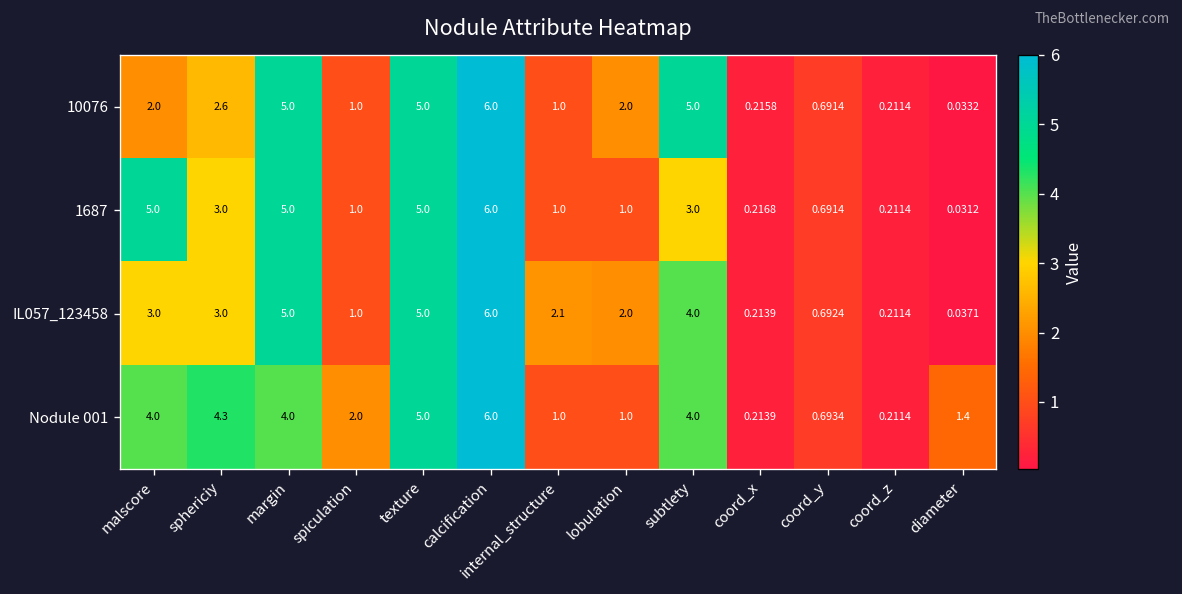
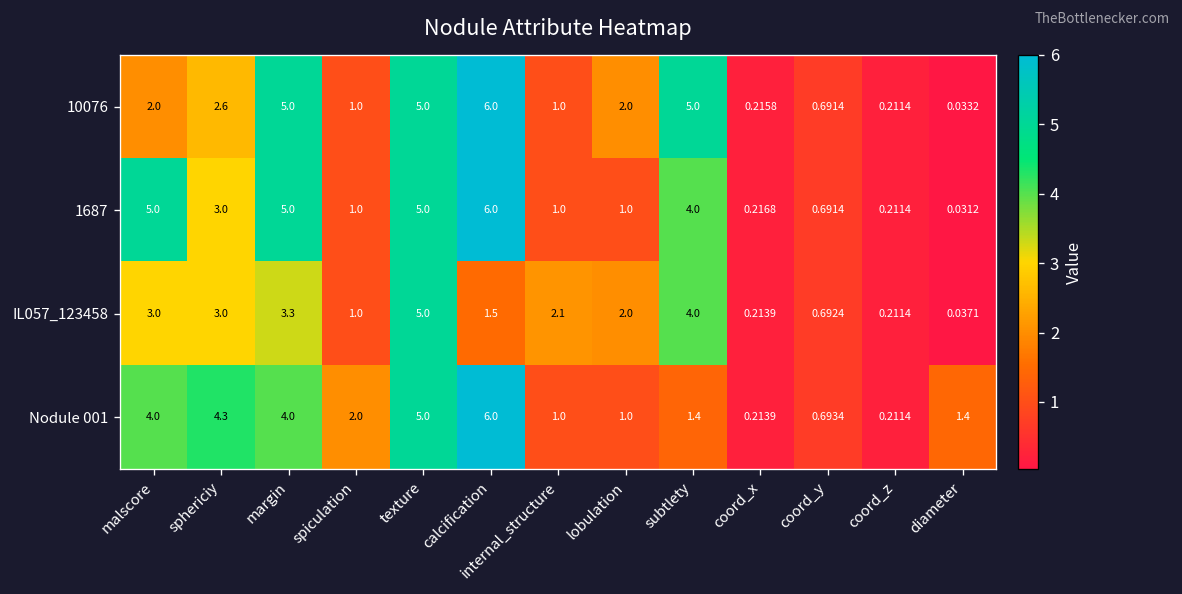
  {
    "10076": {
      "malscore": 2.0,
      "sphericiy": 2.6,
      "margin": 5.0,
      "spiculation": 1.0,
      "texture": 5.0,
      "calcification": 6.0,
      "internal_structure": 1.0,
      "lobulation": 2.0,
      "subtlety": 5.0,
      "coord_x": 0.2158,
      "coord_y": 0.6914,
      "coord_z": 0.2114,
      "diameter": 0.0332
    },
    "1687": {
      "malscore": 5.0,
      "sphericiy": 3.0,
      "margin": 5.0,
      "spiculation": 1.0,
      "texture": 5.0,
      "calcification": 6.0,
      "internal_structure": 1.0,
      "lobulation": 1.0,
-     "subtlety": 3.0,
+     "subtlety": 4.0,
      "coord_x": 0.2168,
      "coord_y": 0.6914,
      "coord_z": 0.2114,
      "diameter": 0.0312
    },
    "IL057_123458": {
      "malscore": 3.0,
      "sphericiy": 3.0,
-     "margin": 5.0,
+     "margin": 3.3,
      "spiculation": 1.0,
      "texture": 5.0,
-     "calcification": 6.0,
+     "calcification": 1.5,
      "internal_structure": 2.1,
      "lobulation": 2.0,
      "subtlety": 4.0,
      "coord_x": 0.2139,
      "coord_y": 0.6924,
      "coord_z": 0.2114,
      "diameter": 0.0371
    },
    "Nodule 001": {
      "malscore": 4.0,
      "sphericiy": 4.3,
      "margin": 4.0,
      "spiculation": 2.0,
      "texture": 5.0,
      "calcification": 6.0,
      "internal_structure": 1.0,
      "lobulation": 1.0,
-     "subtlety": 4.0,
+     "subtlety": 1.4,
      "coord_x": 0.2139,
      "coord_y": 0.6934,
      "coord_z": 0.2114,
      "diameter": 1.4
    }
  }
